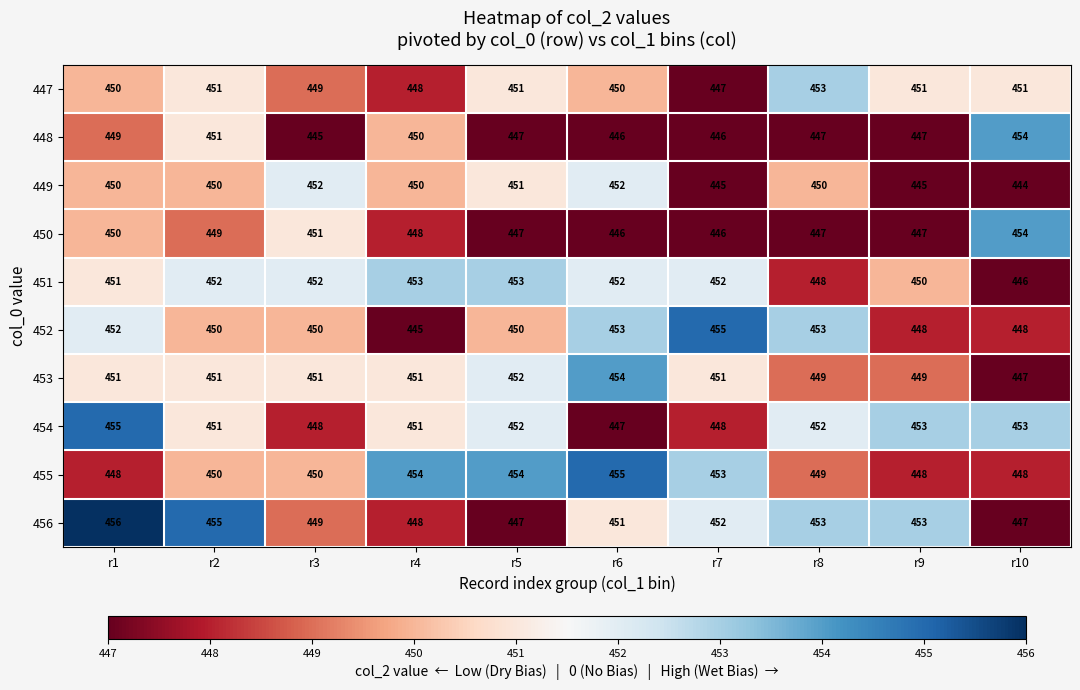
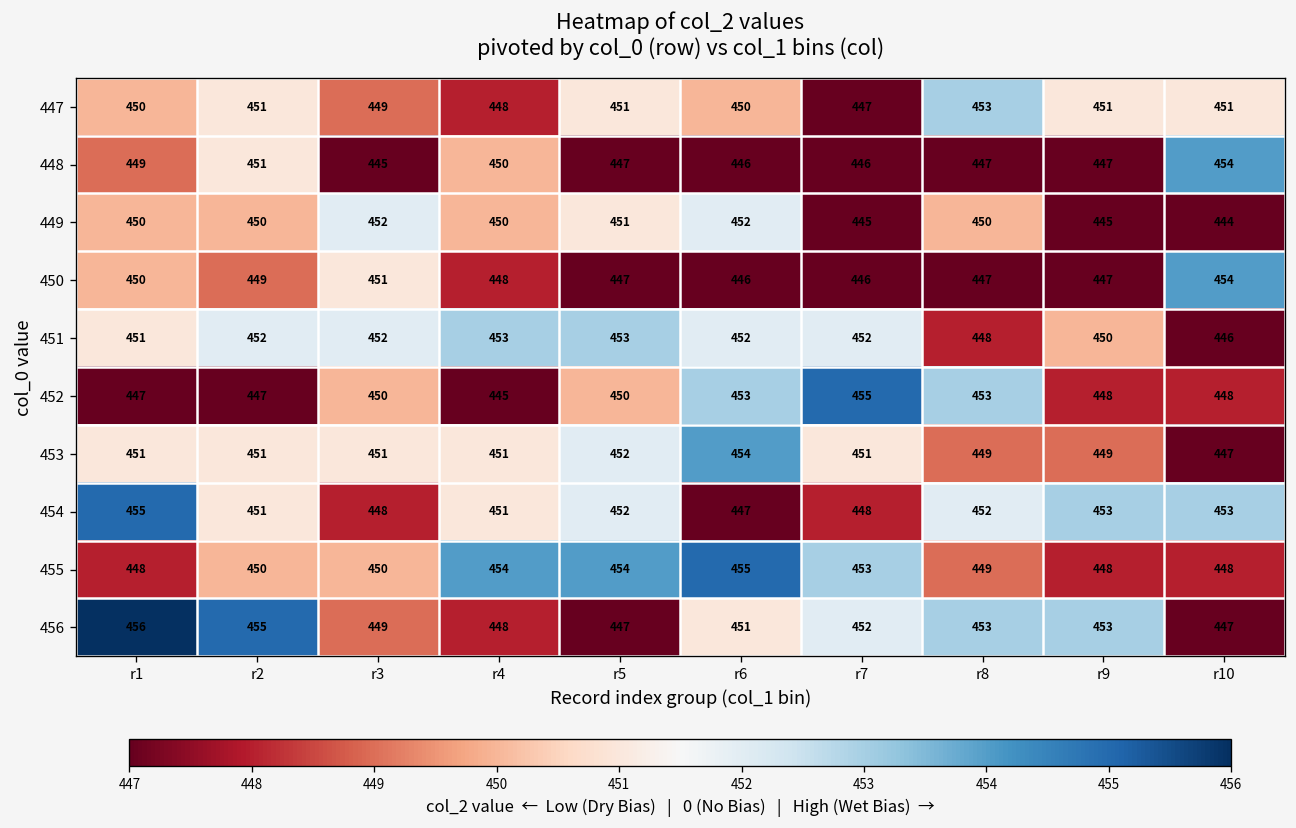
  {
    "447": {
      "r1": 450,
      "r2": 451,
      "r3": 449,
      "r4": 448,
      "r5": 451,
      "r6": 450,
      "r7": 447,
      "r8": 453,
      "r9": 451,
      "r10": 451
    },
    "448": {
      "r1": 449,
      "r2": 451,
      "r3": 445,
      "r4": 450,
      "r5": 447,
      "r6": 446,
      "r7": 446,
      "r8": 447,
      "r9": 447,
      "r10": 454
    },
    "449": {
      "r1": 450,
      "r2": 450,
      "r3": 452,
      "r4": 450,
      "r5": 451,
      "r6": 452,
      "r7": 445,
      "r8": 450,
      "r9": 445,
      "r10": 444
    },
    "450": {
      "r1": 450,
      "r2": 449,
      "r3": 451,
      "r4": 448,
      "r5": 447,
      "r6": 446,
      "r7": 446,
      "r8": 447,
      "r9": 447,
      "r10": 454
    },
    "451": {
      "r1": 451,
      "r2": 452,
      "r3": 452,
      "r4": 453,
      "r5": 453,
      "r6": 452,
      "r7": 452,
      "r8": 448,
      "r9": 450,
      "r10": 446
    },
    "452": {
-     "r1": 452,
-     "r2": 450,
+     "r1": 447,
+     "r2": 447,
      "r3": 450,
      "r4": 445,
      "r5": 450,
      "r6": 453,
      "r7": 455,
      "r8": 453,
      "r9": 448,
      "r10": 448
    },
    "453": {
      "r1": 451,
      "r2": 451,
      "r3": 451,
      "r4": 451,
      "r5": 452,
      "r6": 454,
      "r7": 451,
      "r8": 449,
      "r9": 449,
      "r10": 447
    },
    "454": {
      "r1": 455,
      "r2": 451,
      "r3": 448,
      "r4": 451,
      "r5": 452,
      "r6": 447,
      "r7": 448,
      "r8": 452,
      "r9": 453,
      "r10": 453
    },
    "455": {
      "r1": 448,
      "r2": 450,
      "r3": 450,
      "r4": 454,
      "r5": 454,
      "r6": 455,
      "r7": 453,
      "r8": 449,
      "r9": 448,
      "r10": 448
    },
    "456": {
      "r1": 456,
      "r2": 455,
      "r3": 449,
      "r4": 448,
      "r5": 447,
      "r6": 451,
      "r7": 452,
      "r8": 453,
      "r9": 453,
      "r10": 447
    }
  }
